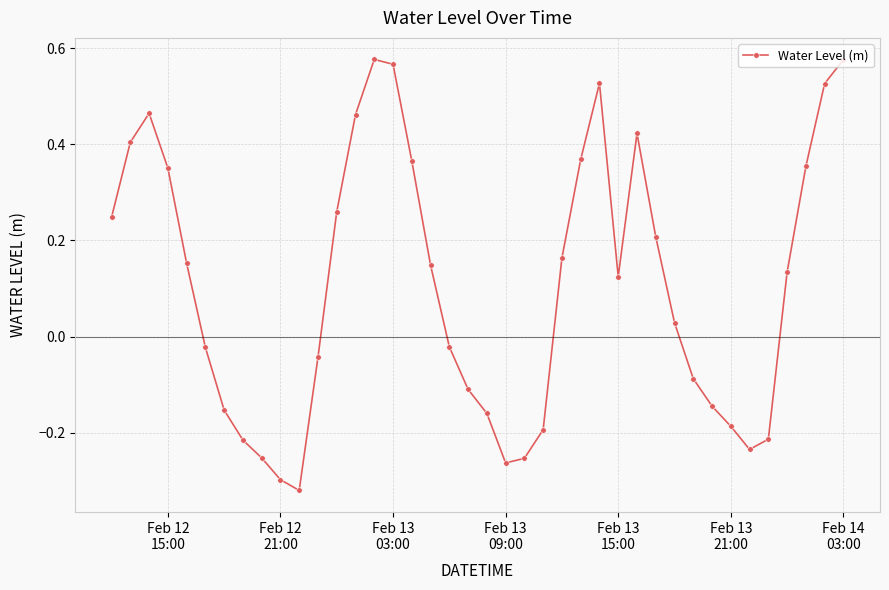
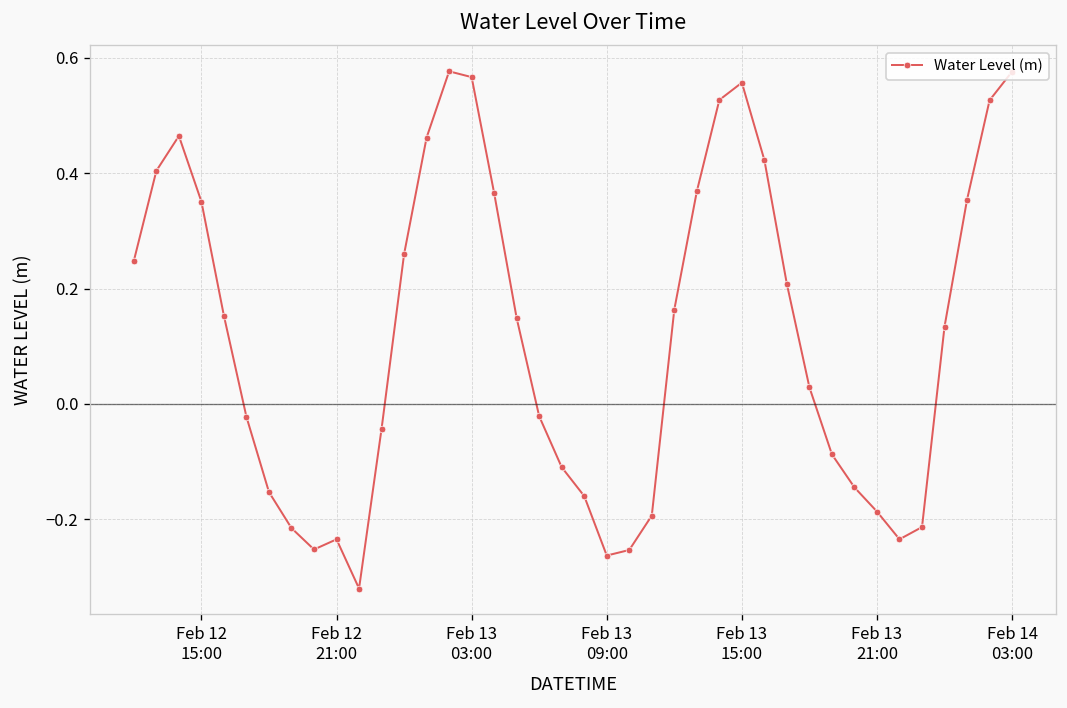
  {
    "Feb 12 15:00": 0.35,
-   "Feb 12 21:00": -0.30,
+   "Feb 12 21:00": -0.23,
    "Feb 13 03:00": 0.57,
    "Feb 13 09:00": -0.26,
-   "Feb 13 15:00": 0.12,
+   "Feb 13 15:00": 0.56,
    "Feb 13 21:00": -0.19
  }
